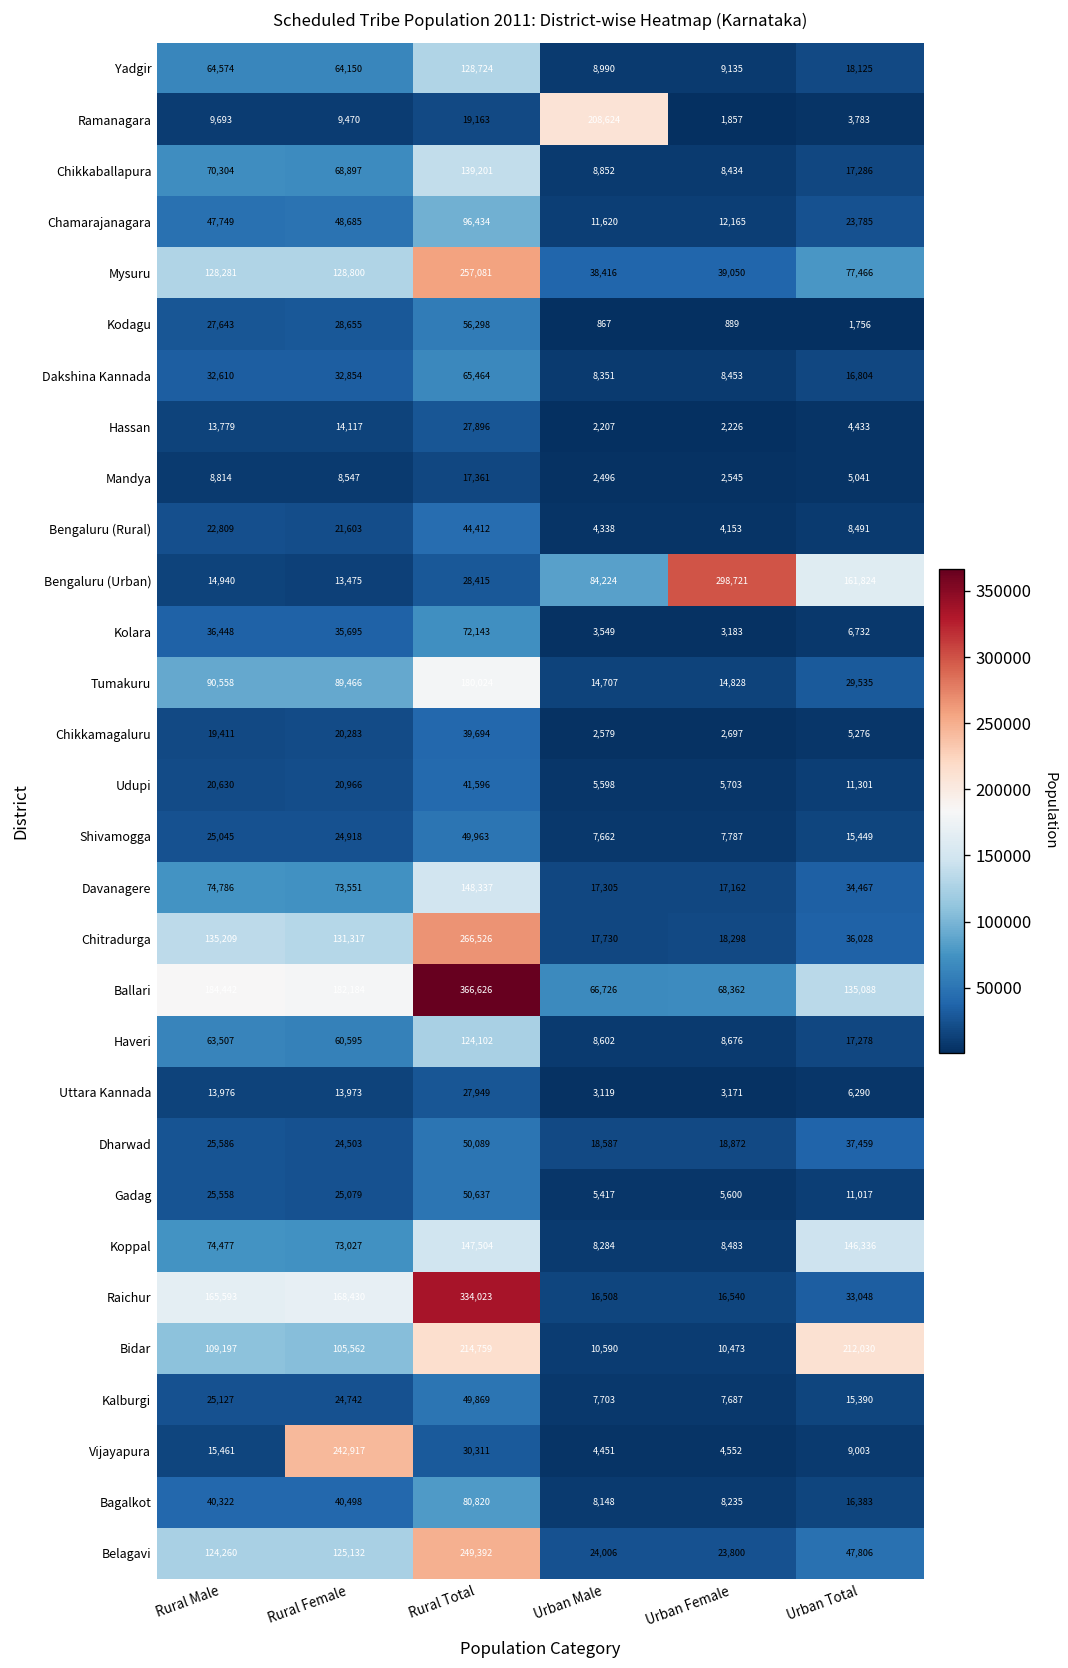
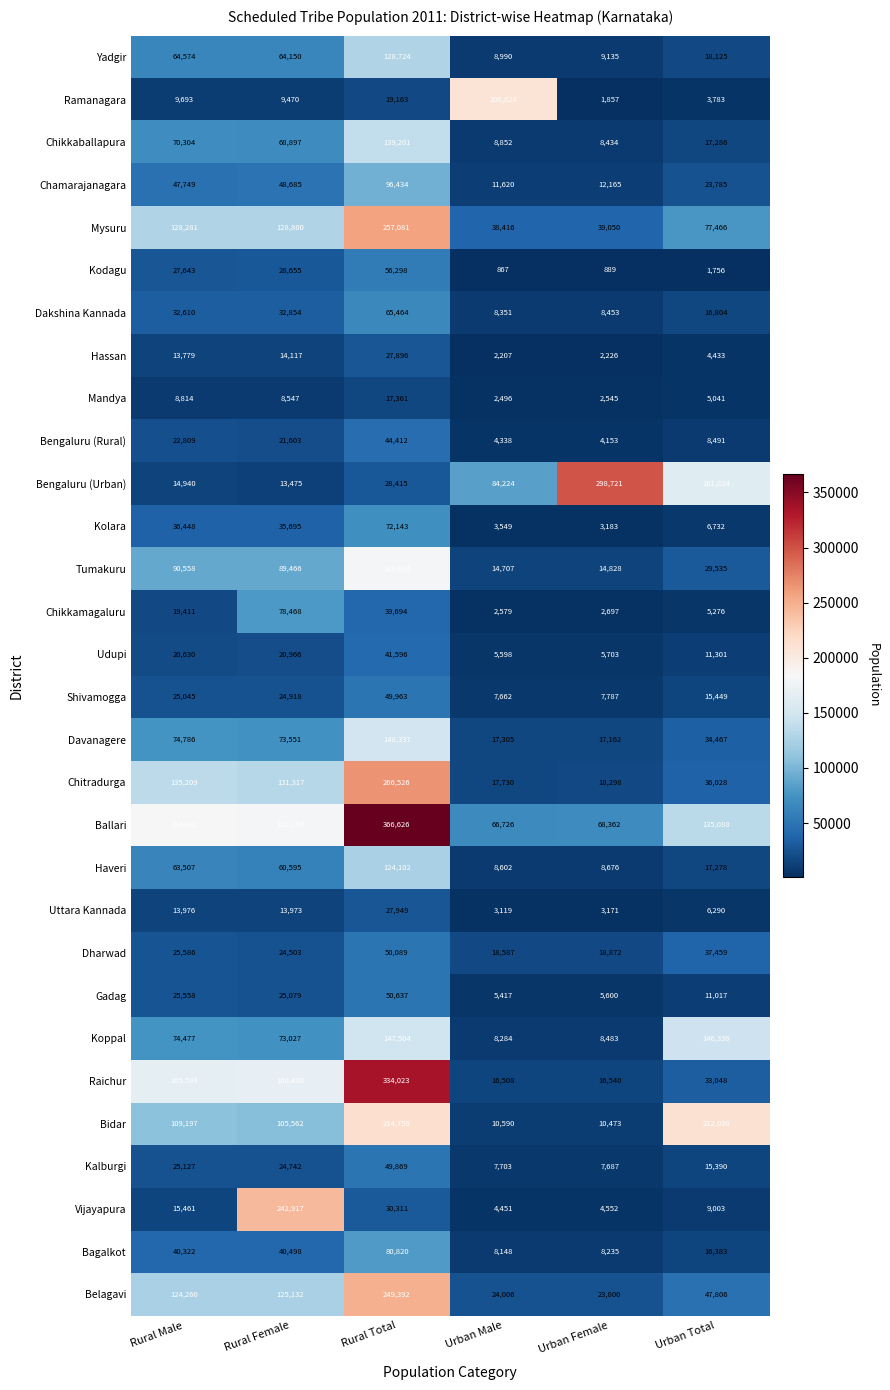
  {
    "Yadgir": {
      "Rural Male": "64,574",
      "Rural Female": "64,150",
      "Rural Total": "128,724",
      "Urban Male": "8,990",
      "Urban Female": "9,135",
      "Urban Total": "18,125"
    },
    "Ramanagara": {
      "Rural Male": "9,693",
      "Rural Female": "9,470",
      "Rural Total": "19,163",
      "Urban Female": "1,857",
      "Urban Total": "3,783"
    },
    "Chikkaballapura": {
      "Rural Male": "70,304",
      "Rural Female": "68,897",
      "Rural Total": "139,201",
      "Urban Male": "8,852",
      "Urban Female": "8,434",
      "Urban Total": "17,286"
    },
    "Chamarajanagara": {
      "Rural Male": "47,749",
      "Rural Female": "48,685",
      "Rural Total": "96,434",
      "Urban Male": "11,620",
      "Urban Female": "12,165",
      "Urban Total": "23,785"
    },
    "Mysuru": {
      "Rural Male": "128,281",
      "Rural Female": "128,800",
      "Rural Total": "257,081",
      "Urban Male": "38,416",
      "Urban Female": "39,050",
      "Urban Total": "77,466"
    },
    "Kodagu": {
      "Rural Male": "27,643",
      "Rural Female": "28,655",
      "Rural Total": "56,298",
      "Urban Male": "867",
      "Urban Female": "889",
      "Urban Total": "1,756"
    },
    "Dakshina Kannada": {
      "Rural Male": "32,610",
      "Rural Female": "32,854",
      "Rural Total": "65,464",
      "Urban Male": "8,351",
      "Urban Female": "8,453",
      "Urban Total": "16,804"
    },
    "Hassan": {
      "Rural Male": "13,779",
      "Rural Female": "14,117",
      "Rural Total": "27,896",
      "Urban Male": "2,207",
      "Urban Female": "2,226",
      "Urban Total": "4,433"
    },
    "Mandya": {
      "Rural Male": "8,814",
      "Rural Female": "8,547",
      "Rural Total": "17,361",
      "Urban Male": "2,496",
      "Urban Female": "2,545",
      "Urban Total": "5,041"
    },
    "Bengaluru (Rural)": {
      "Rural Male": "22,809",
      "Rural Female": "21,603",
      "Rural Total": "44,412",
      "Urban Male": "4,338",
      "Urban Female": "4,153",
      "Urban Total": "8,491"
    },
    "Bengaluru (Urban)": {
      "Rural Male": "14,940",
      "Rural Female": "13,475",
      "Rural Total": "28,415",
      "Urban Male": "84,224",
      "Urban Female": "298,721"
    },
    "Kolara": {
      "Rural Male": "36,448",
      "Rural Female": "35,695",
      "Rural Total": "72,143",
      "Urban Male": "3,549",
      "Urban Female": "3,183",
      "Urban Total": "6,732"
    },
    "Tumakuru": {
      "Rural Male": "90,558",
      "Rural Female": "89,466",
      "Urban Male": "14,707",
      "Urban Female": "14,828",
      "Urban Total": "29,535"
    },
    "Chikkamagaluru": {
      "Rural Male": "19,411",
-     "Rural Female": "20,283",
+     "Rural Female": "78,468",
      "Rural Total": "39,694",
      "Urban Male": "2,579",
      "Urban Female": "2,697",
      "Urban Total": "5,276"
    },
    "Udupi": {
      "Rural Male": "20,630",
      "Rural Female": "20,966",
      "Rural Total": "41,596",
      "Urban Male": "5,598",
      "Urban Female": "5,703",
      "Urban Total": "11,301"
    },
    "Shivamogga": {
      "Rural Male": "25,045",
      "Rural Female": "24,918",
      "Rural Total": "49,963",
      "Urban Male": "7,662",
      "Urban Female": "7,787",
      "Urban Total": "15,449"
    },
    "Davanagere": {
      "Rural Male": "74,786",
      "Rural Female": "73,551",
      "Urban Male": "17,305",
      "Urban Female": "17,162",
      "Urban Total": "34,467"
    },
    "Chitradurga": {
      "Rural Male": "135,209",
      "Rural Female": "131,317",
      "Rural Total": "266,526",
      "Urban Male": "17,730",
      "Urban Female": "18,298",
      "Urban Total": "36,028"
    },
    "Ballari": {
      "Rural Total": "366,626",
      "Urban Male": "66,726",
      "Urban Female": "68,362",
      "Urban Total": "135,088"
    },
    "Haveri": {
      "Rural Male": "63,507",
      "Rural Female": "60,595",
      "Rural Total": "124,102",
      "Urban Male": "8,602",
      "Urban Female": "8,676",
      "Urban Total": "17,278"
    },
    "Uttara Kannada": {
      "Rural Male": "13,976",
      "Rural Female": "13,973",
      "Rural Total": "27,949",
      "Urban Male": "3,119",
      "Urban Female": "3,171",
      "Urban Total": "6,290"
    },
    "Dharwad": {
      "Rural Male": "25,586",
      "Rural Female": "24,503",
      "Rural Total": "50,089",
      "Urban Male": "18,587",
      "Urban Female": "18,872",
      "Urban Total": "37,459"
    },
    "Gadag": {
      "Rural Male": "25,558",
      "Rural Female": "25,079",
      "Rural Total": "50,637",
      "Urban Male": "5,417",
      "Urban Female": "5,600",
      "Urban Total": "11,017"
    },
    "Koppal": {
      "Rural Male": "74,477",
      "Rural Female": "73,027",
      "Urban Male": "8,284",
      "Urban Female": "8,483",
      "Urban Total": "146,336"
    },
    "Raichur": {
      "Rural Total": "334,023",
      "Urban Male": "16,508",
      "Urban Female": "16,540",
      "Urban Total": "33,048"
    },
    "Bidar": {
      "Rural Male": "109,197",
      "Rural Female": "105,562",
      "Rural Total": "214,759",
      "Urban Male": "10,590",
      "Urban Female": "10,473"
    },
    "Kalburgi": {
      "Rural Male": "25,127",
      "Rural Female": "24,742",
      "Rural Total": "49,869",
      "Urban Male": "7,703",
      "Urban Female": "7,687",
      "Urban Total": "15,390"
    },
    "Vijayapura": {
      "Rural Male": "15,461",
      "Rural Female": "242,917",
      "Rural Total": "30,311",
      "Urban Male": "4,451",
      "Urban Female": "4,552",
      "Urban Total": "9,003"
    },
    "Bagalkot": {
      "Rural Male": "40,322",
      "Rural Female": "40,498",
      "Rural Total": "80,820",
      "Urban Male": "8,148",
      "Urban Female": "8,235",
      "Urban Total": "16,383"
    },
    "Belagavi": {
      "Rural Male": "124,260",
      "Rural Female": "125,132",
      "Rural Total": "249,392",
      "Urban Male": "24,006",
      "Urban Female": "23,800",
      "Urban Total": "47,806"
    }
  }
